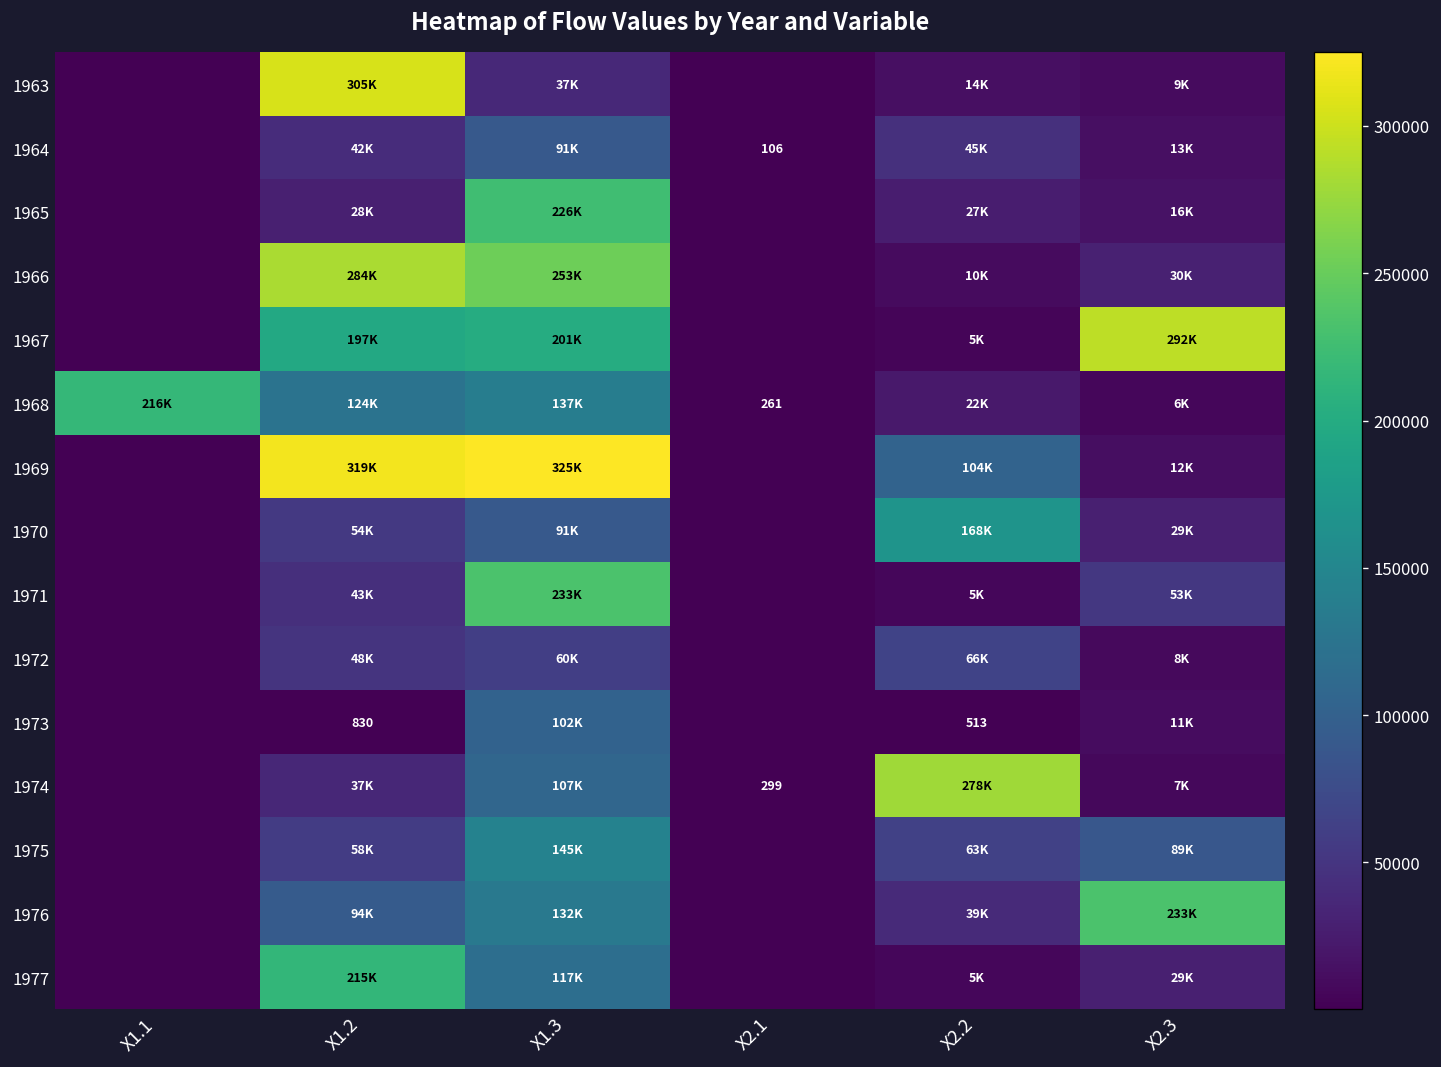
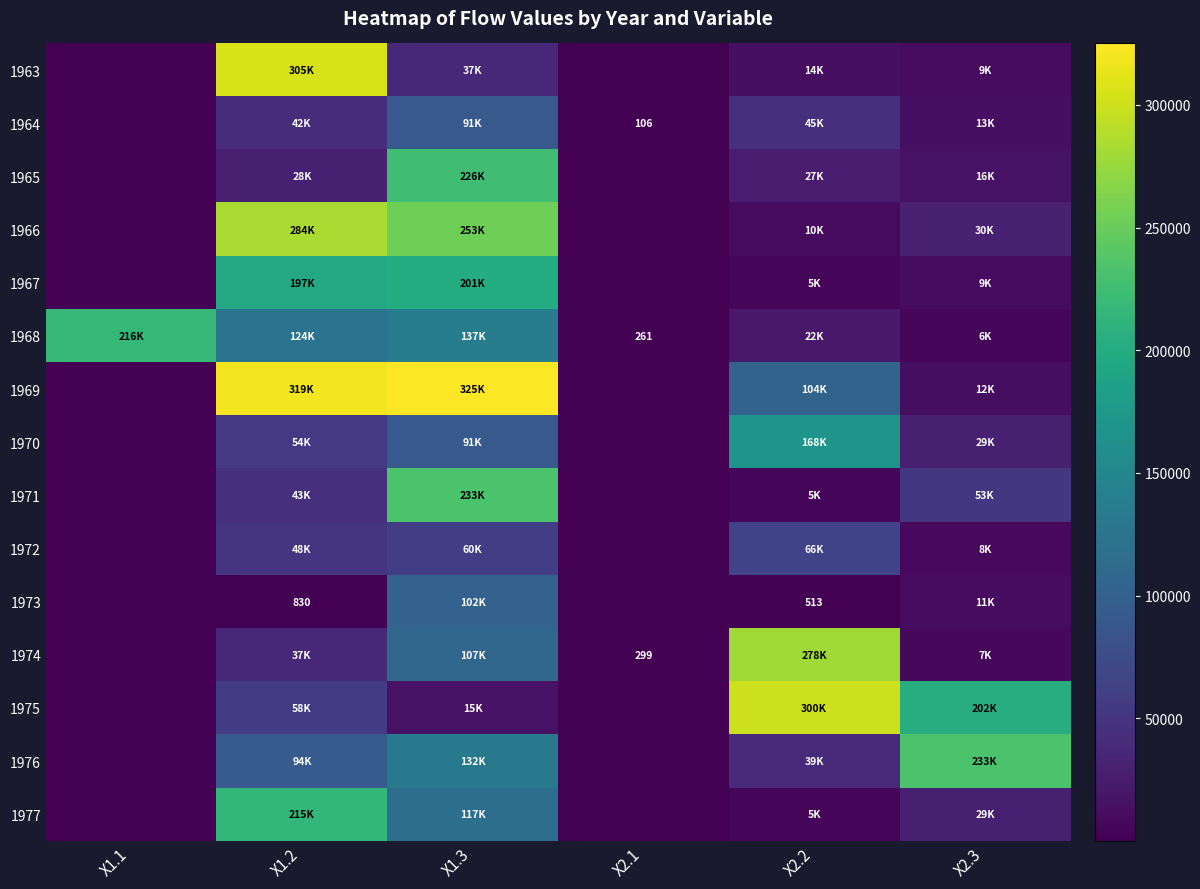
  {
    "1963": {
      "X1.2": "305K",
      "X1.3": "37K",
      "X2.2": "14K",
      "X2.3": "9K"
    },
    "1964": {
      "X1.2": "42K",
      "X1.3": "91K",
      "X2.1": "106",
      "X2.2": "45K",
      "X2.3": "13K"
    },
    "1965": {
      "X1.2": "28K",
      "X1.3": "226K",
      "X2.2": "27K",
      "X2.3": "16K"
    },
    "1966": {
      "X1.2": "284K",
      "X1.3": "253K",
      "X2.2": "10K",
      "X2.3": "30K"
    },
    "1967": {
      "X1.2": "197K",
      "X1.3": "201K",
      "X2.2": "5K",
-     "X2.3": "292K"
+     "X2.3": "9K"
    },
    "1968": {
      "X1.1": "216K",
      "X1.2": "124K",
      "X1.3": "137K",
      "X2.1": "261",
      "X2.2": "22K",
      "X2.3": "6K"
    },
    "1969": {
      "X1.2": "319K",
      "X1.3": "325K",
      "X2.2": "104K",
      "X2.3": "12K"
    },
    "1970": {
      "X1.2": "54K",
      "X1.3": "91K",
      "X2.2": "168K",
      "X2.3": "29K"
    },
    "1971": {
      "X1.2": "43K",
      "X1.3": "233K",
      "X2.2": "5K",
      "X2.3": "53K"
    },
    "1972": {
      "X1.2": "48K",
      "X1.3": "60K",
      "X2.2": "66K",
      "X2.3": "8K"
    },
    "1973": {
      "X1.2": "830",
      "X1.3": "102K",
      "X2.2": "513",
      "X2.3": "11K"
    },
    "1974": {
      "X1.2": "37K",
      "X1.3": "107K",
      "X2.1": "299",
      "X2.2": "278K",
      "X2.3": "7K"
    },
    "1975": {
      "X1.2": "58K",
-     "X1.3": "145K",
-     "X2.2": "63K",
-     "X2.3": "89K"
+     "X1.3": "15K",
+     "X2.2": "300K",
+     "X2.3": "202K"
    },
    "1976": {
      "X1.2": "94K",
      "X1.3": "132K",
      "X2.2": "39K",
      "X2.3": "233K"
    },
    "1977": {
      "X1.2": "215K",
      "X1.3": "117K",
      "X2.2": "5K",
      "X2.3": "29K"
    }
  }
